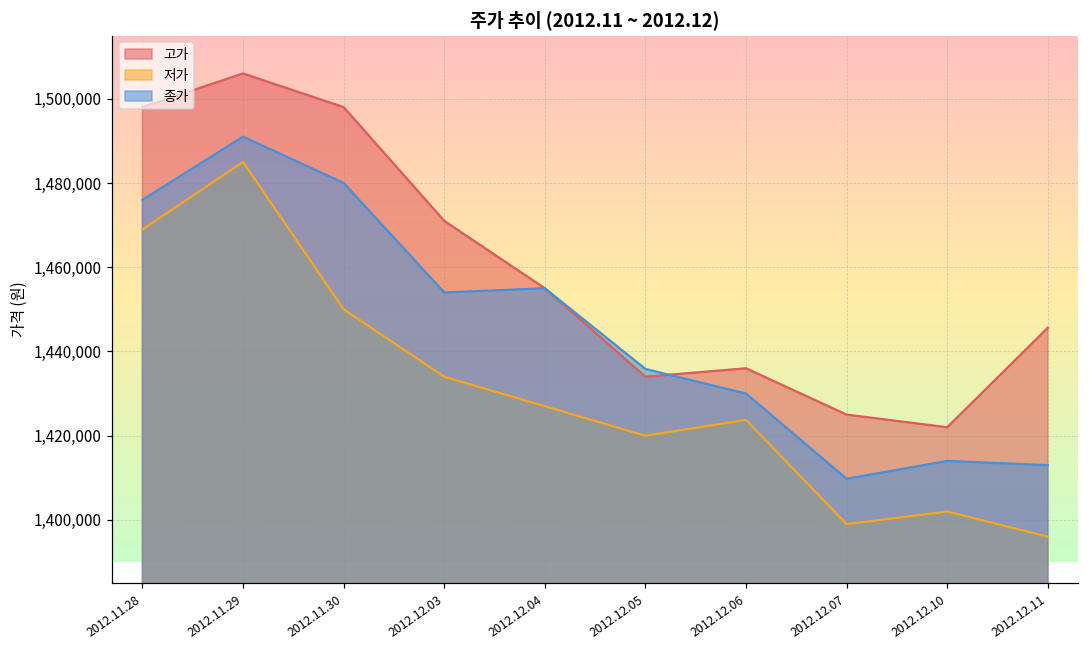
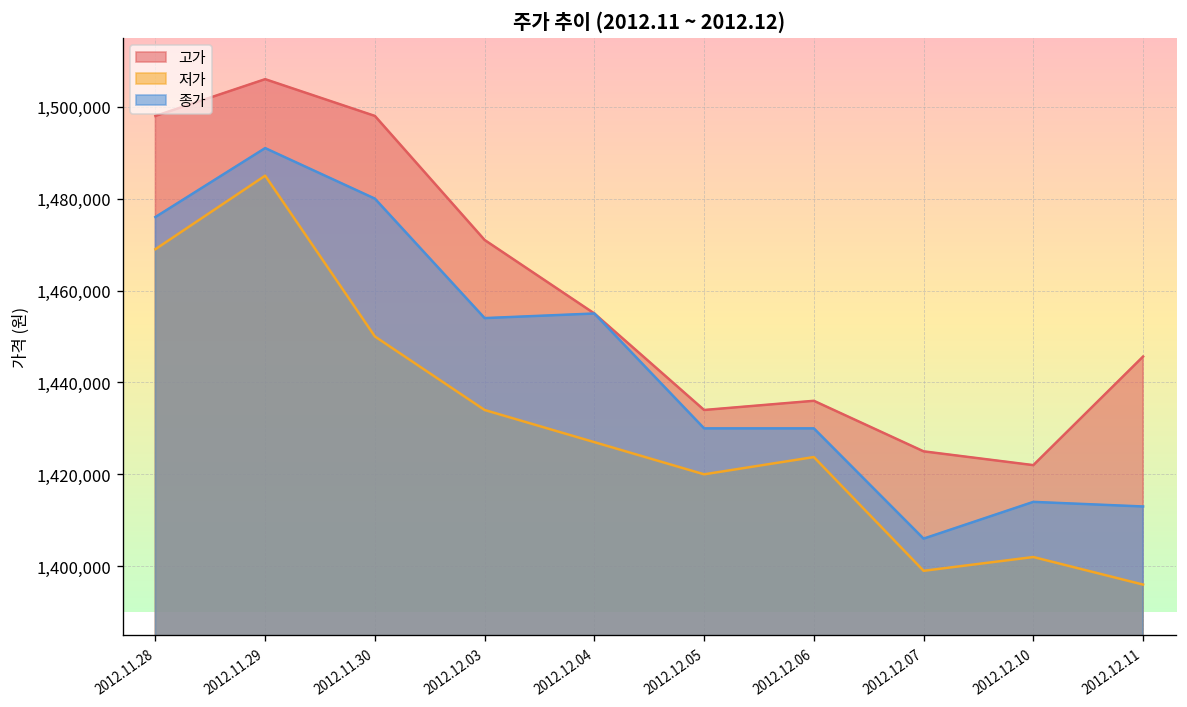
  {
    "고가": {
      "2012.11.29": "1,506,000",
      "2012.11.30": "1,498,000",
      "2012.12.03": "1,471,000",
      "2012.12.05": "1,434,000",
      "2012.12.06": "1,436,000",
      "2012.12.07": "1,425,000",
      "2012.12.10": "1,422,000",
      "2012.12.11": "1,446,000"
    },
    "저가": {
      "2012.11.28": "1,469,000",
      "2012.11.29": "1,485,000",
      "2012.11.30": "1,450,000",
      "2012.12.03": "1,434,000",
      "2012.12.04": "1,427,000",
      "2012.12.05": "1,420,000",
      "2012.12.06": "1,424,000",
      "2012.12.07": "1,399,000",
      "2012.12.10": "1,402,000",
      "2012.12.11": "1,396,000"
    },
    "종가": {
      "2012.11.28": "1,476,000",
      "2012.11.29": "1,491,000",
      "2012.11.30": "1,480,000",
      "2012.12.03": "1,454,000",
-     "2012.12.05": "1,436,000",
+     "2012.12.05": "1,430,000",
      "2012.12.06": "1,430,000",
-     "2012.12.07": "1,410,000",
+     "2012.12.07": "1,406,000",
      "2012.12.10": "1,414,000",
      "2012.12.11": "1,413,000"
    }
  }
